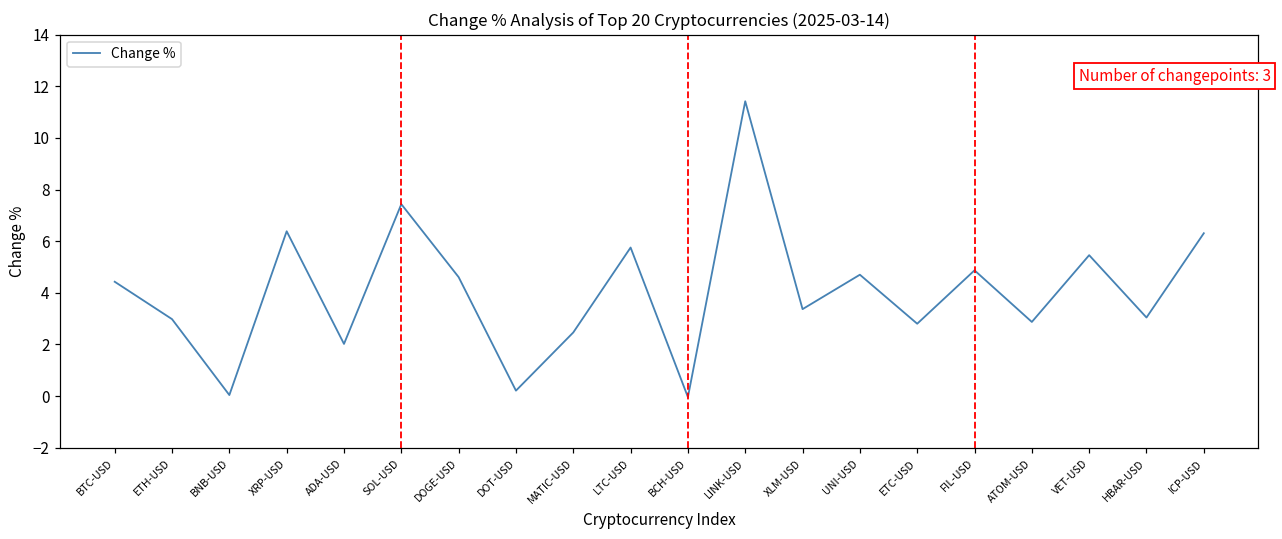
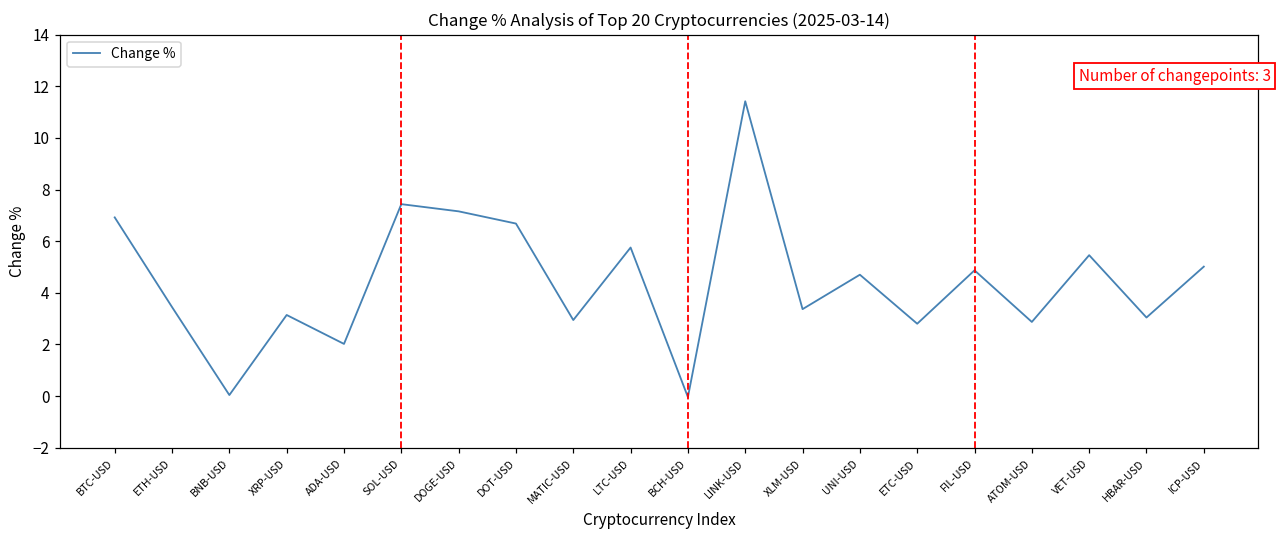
  {
-   "BTC-USD": 4.4,
-   "ETH-USD": 3.0,
+   "BTC-USD": 6.9,
+   "ETH-USD": 3.4,
    "BNB-USD": 0.0,
-   "XRP-USD": 6.4,
+   "XRP-USD": 3.1,
    "ADA-USD": 2.0,
    "SOL-USD": 7.4,
-   "DOGE-USD": 4.6,
-   "DOT-USD": 0.2,
-   "MATIC-USD": 2.5,
+   "DOGE-USD": 7.2,
+   "DOT-USD": 6.7,
+   "MATIC-USD": 2.9,
    "LTC-USD": 5.8,
    "BCH-USD": 0.0,
    "LINK-USD": 11.4,
    "XLM-USD": 3.4,
    "UNI-USD": 4.7,
    "ETC-USD": 2.8,
    "FIL-USD": 4.9,
    "ATOM-USD": 2.9,
    "VET-USD": 5.5,
    "HBAR-USD": 3.0,
-   "ICP-USD": 6.3
+   "ICP-USD": 5.0
  }
